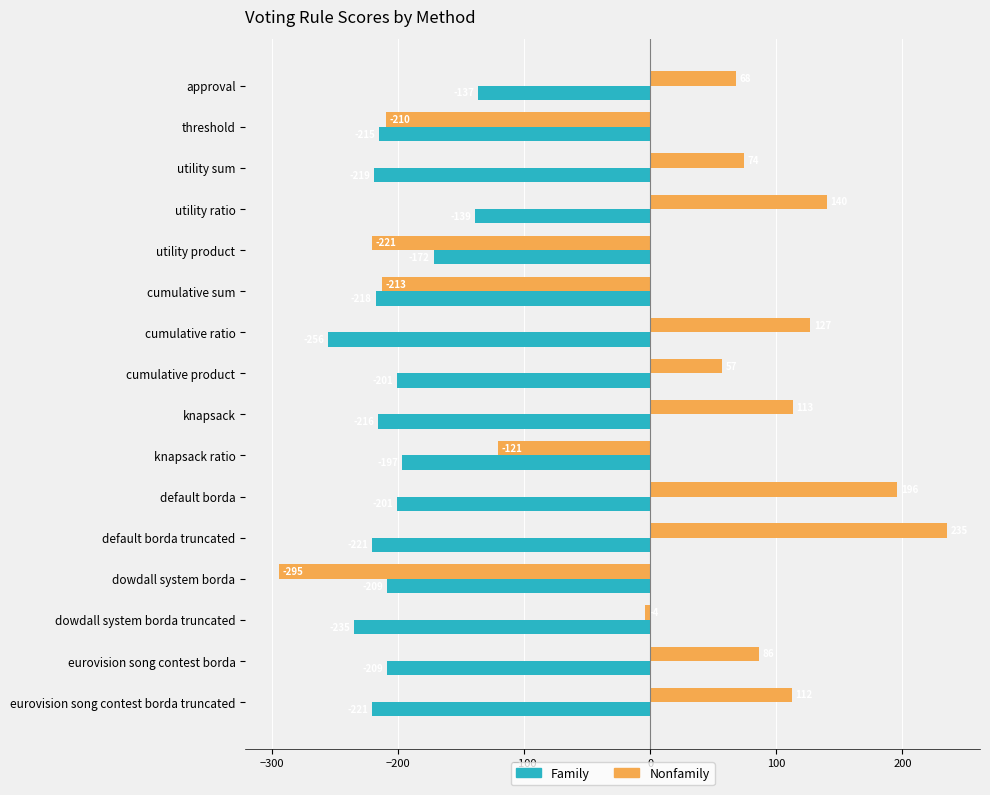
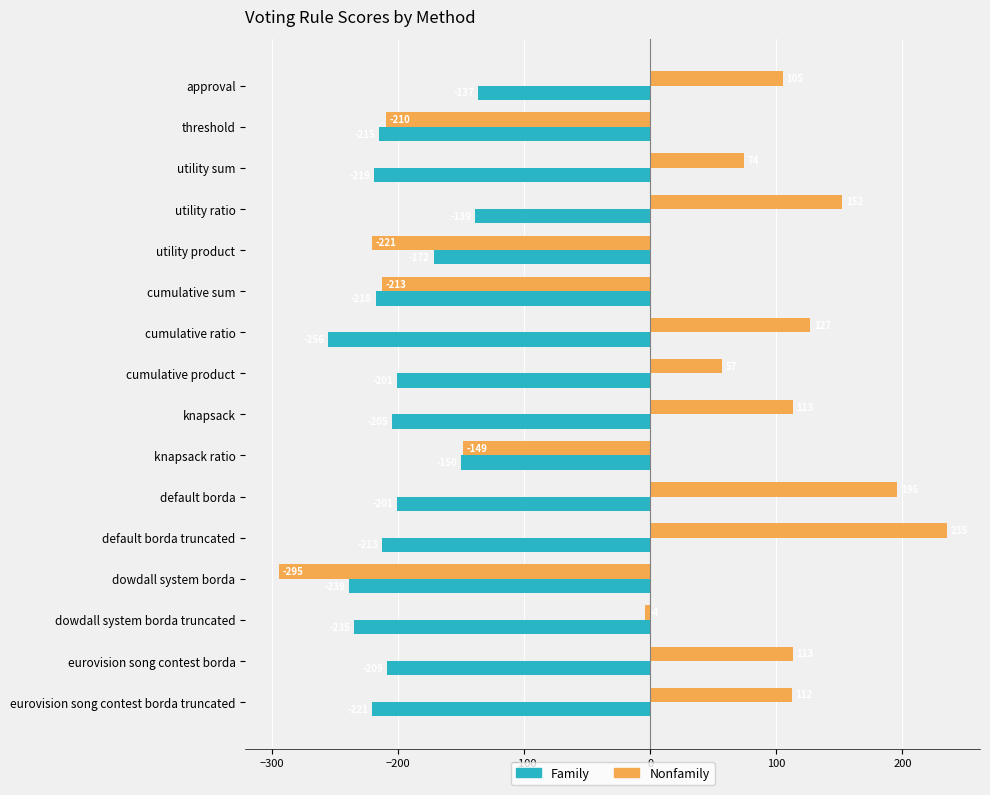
  {
    "Family": {
      "approval": -137,
      "threshold": -215,
      "utility sum": -219,
      "utility ratio": -139,
      "utility product": -172,
      "cumulative sum": -218,
      "cumulative ratio": -256,
      "cumulative product": -201,
-     "knapsack": -216,
-     "knapsack ratio": -197,
+     "knapsack": -205,
+     "knapsack ratio": -150,
      "default borda": -201,
-     "default borda truncated": -221,
-     "dowdall system borda": -209,
+     "default borda truncated": -213,
+     "dowdall system borda": -239,
      "dowdall system borda truncated": -235,
      "eurovision song contest borda": -209,
      "eurovision song contest borda truncated": -221
    },
    "Nonfamily": {
-     "approval": 68,
+     "approval": 105,
      "threshold": -210,
-     "utility ratio": 140,
+     "utility ratio": 152,
      "utility product": -221,
      "cumulative sum": -213,
-     "knapsack ratio": -121,
+     "knapsack ratio": -149,
      "dowdall system borda": -295,
-     "eurovision song contest borda": 86
+     "eurovision song contest borda": 113
    }
  }
